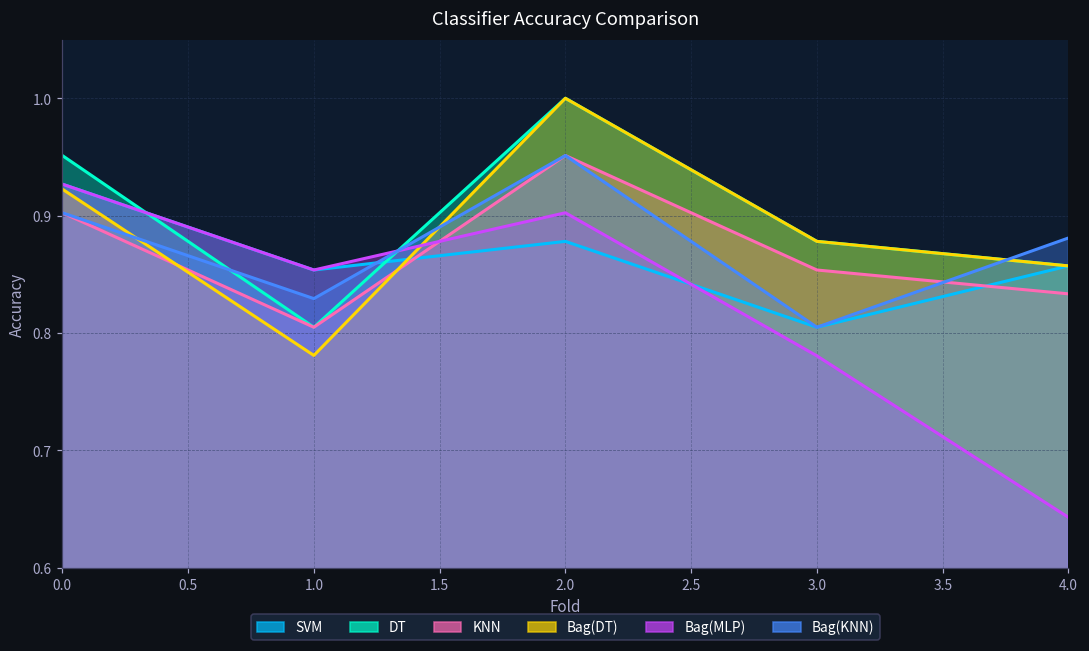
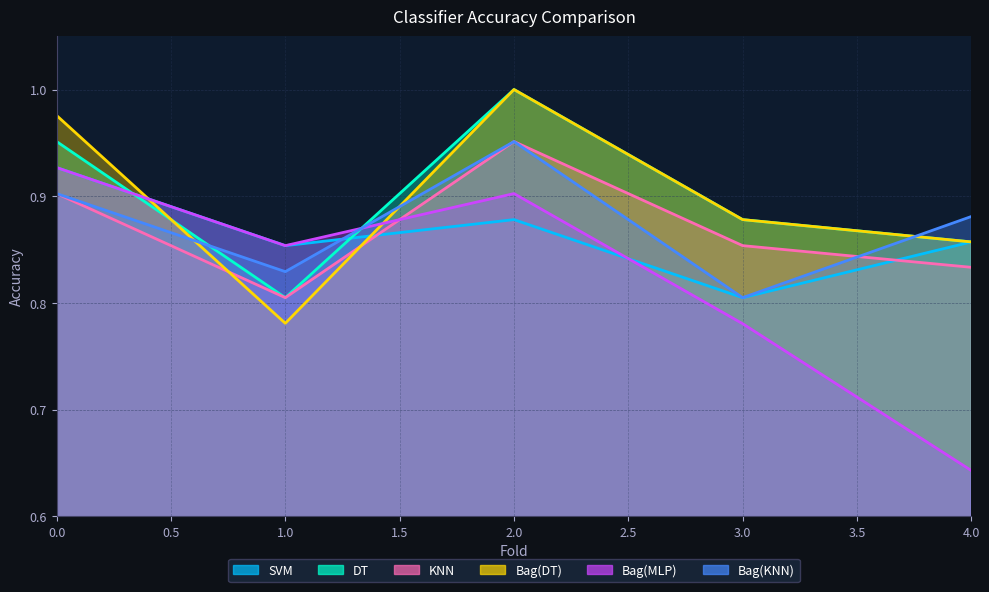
  {
    "Bag(DT)": {
-     "0.0": 0.923,
+     "0.0": 0.976,
      "1.0": 0.781
    }
  }
